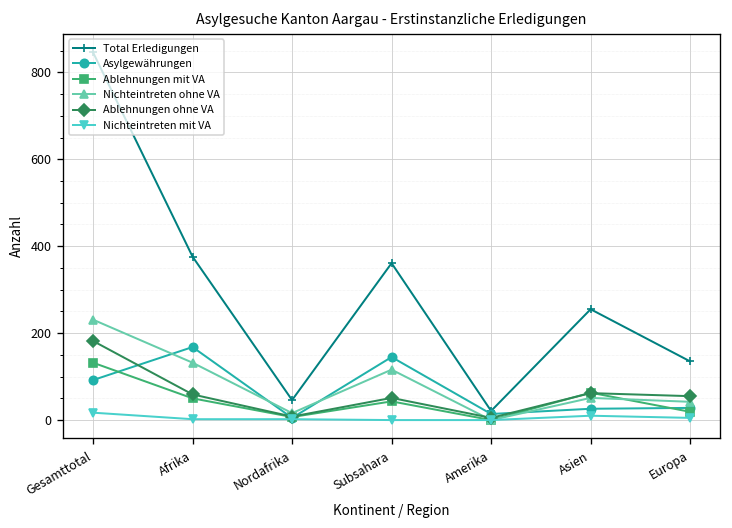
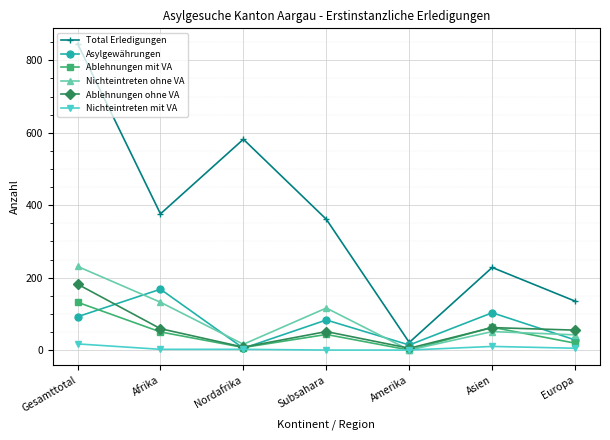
  {
    "Total Erledigungen": {
      "Afrika": 380,
-     "Nordafrika": 50,
+     "Nordafrika": 580,
      "Subsahara": 360,
      "Amerika": 20,
-     "Asien": 260,
+     "Asien": 230,
      "Europa": 140
    },
    "Asylgewährungen": {
      "Gesamttotal": 90,
      "Afrika": 170,
-     "Subsahara": 150,
+     "Subsahara": 80,
      "Amerika": 10,
-     "Asien": 30,
+     "Asien": 100,
      "Europa": 30
    }
  }
